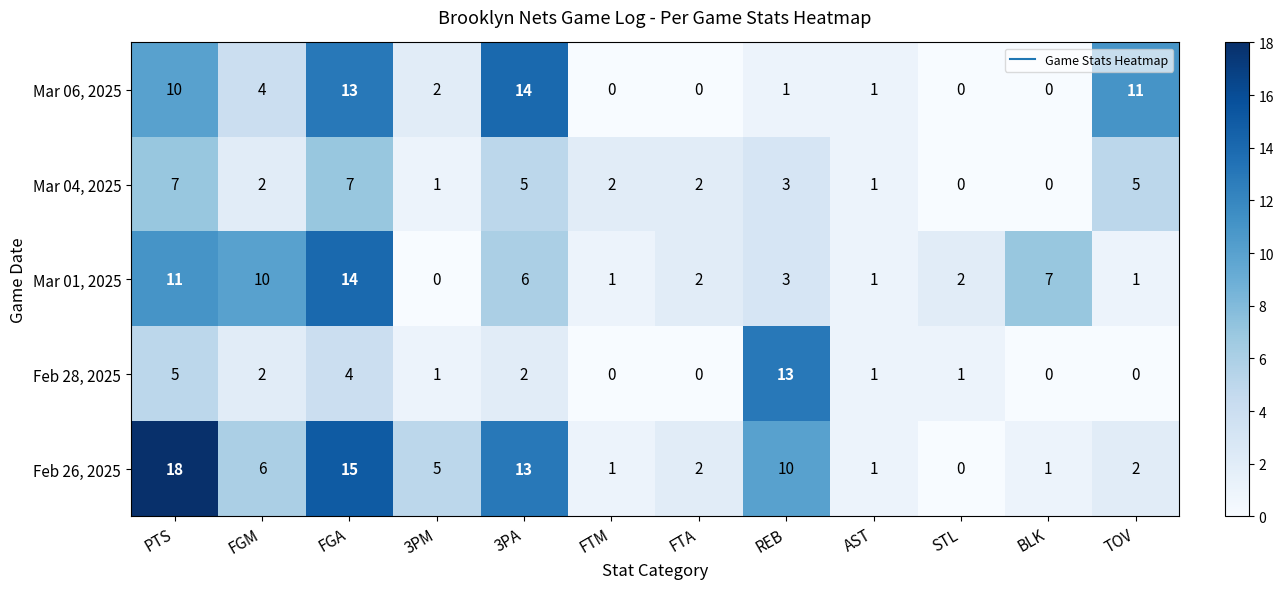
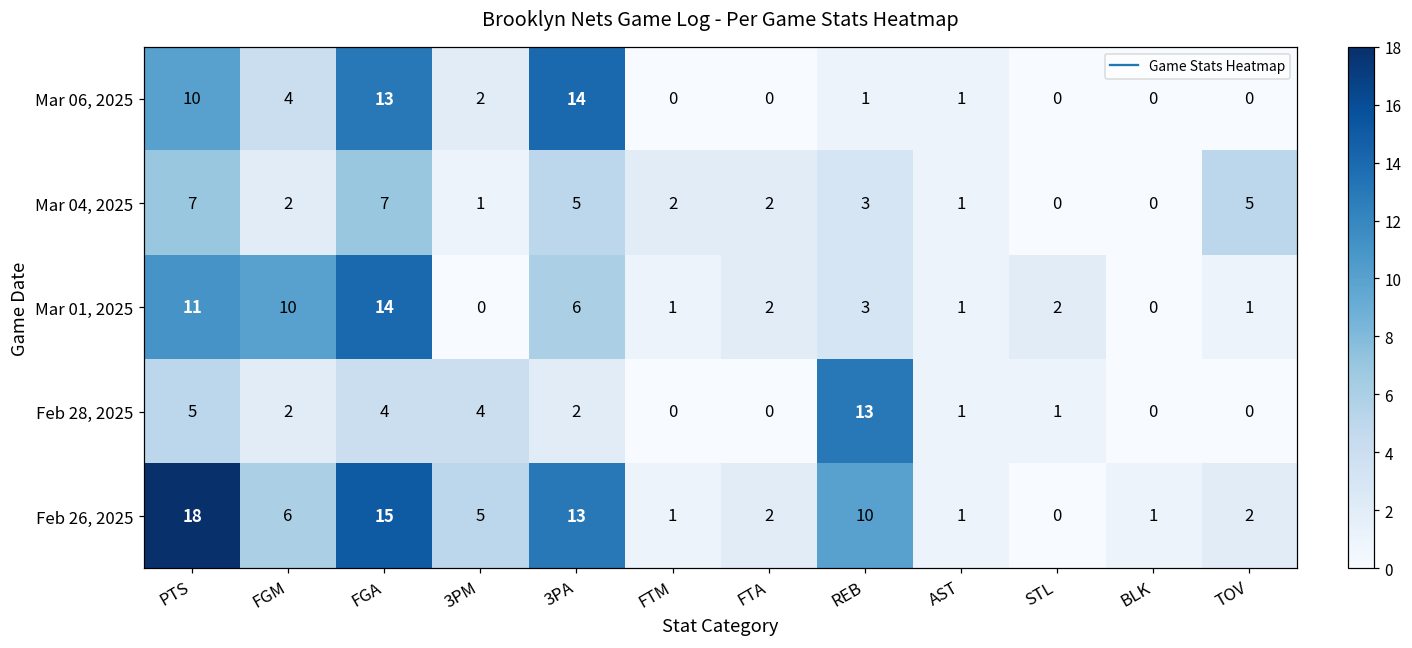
  {
    "Mar 06, 2025": {
      "PTS": 10,
      "FGM": 4,
      "FGA": 13,
      "3PM": 2,
      "3PA": 14,
      "FTM": 0,
      "FTA": 0,
      "REB": 1,
      "AST": 1,
      "STL": 0,
      "BLK": 0,
-     "TOV": 11
+     "TOV": 0
    },
    "Mar 04, 2025": {
      "PTS": 7,
      "FGM": 2,
      "FGA": 7,
      "3PM": 1,
      "3PA": 5,
      "FTM": 2,
      "FTA": 2,
      "REB": 3,
      "AST": 1,
      "STL": 0,
      "BLK": 0,
      "TOV": 5
    },
    "Mar 01, 2025": {
      "PTS": 11,
      "FGM": 10,
      "FGA": 14,
      "3PM": 0,
      "3PA": 6,
      "FTM": 1,
      "FTA": 2,
      "REB": 3,
      "AST": 1,
      "STL": 2,
-     "BLK": 7,
+     "BLK": 0,
      "TOV": 1
    },
    "Feb 28, 2025": {
      "PTS": 5,
      "FGM": 2,
      "FGA": 4,
-     "3PM": 1,
+     "3PM": 4,
      "3PA": 2,
      "FTM": 0,
      "FTA": 0,
      "REB": 13,
      "AST": 1,
      "STL": 1,
      "BLK": 0,
      "TOV": 0
    },
    "Feb 26, 2025": {
      "PTS": 18,
      "FGM": 6,
      "FGA": 15,
      "3PM": 5,
      "3PA": 13,
      "FTM": 1,
      "FTA": 2,
      "REB": 10,
      "AST": 1,
      "STL": 0,
      "BLK": 1,
      "TOV": 2
    }
  }
